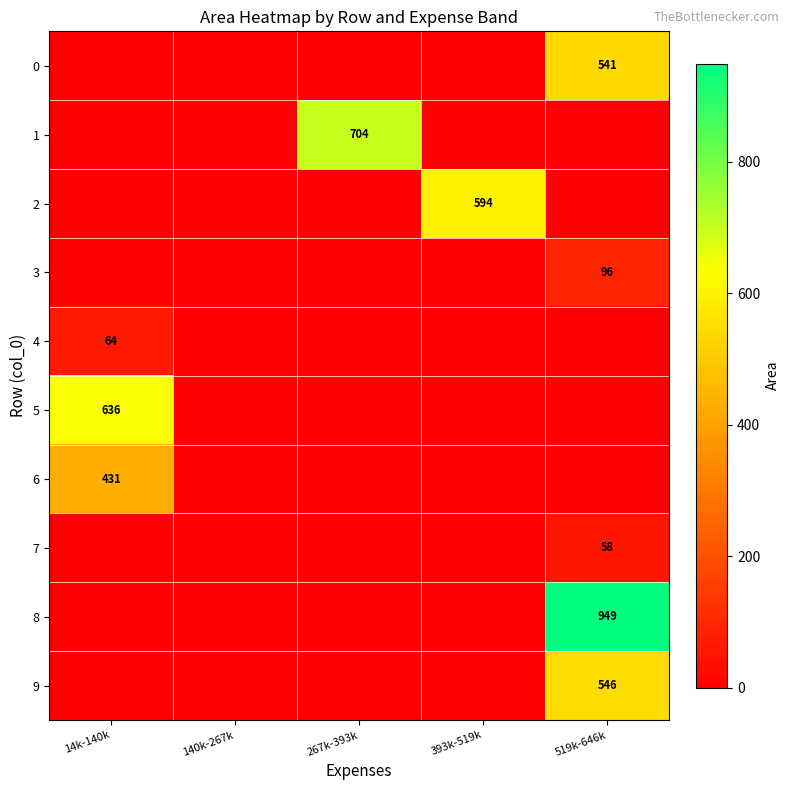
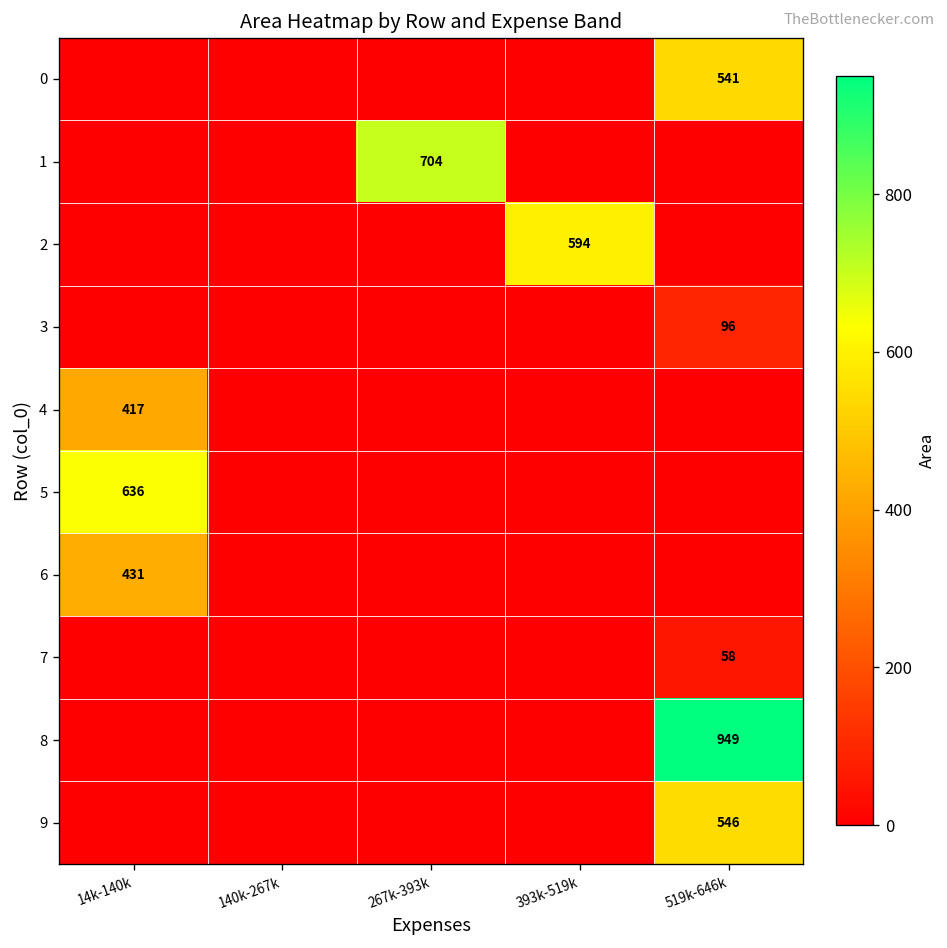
  {
    "0": {
      "519k-646k": 541
    },
    "1": {
      "267k-393k": 704
    },
    "2": {
      "393k-519k": 594
    },
    "3": {
      "519k-646k": 96
    },
    "4": {
-     "14k-140k": 64
+     "14k-140k": 417
    },
    "5": {
      "14k-140k": 636
    },
    "6": {
      "14k-140k": 431
    },
    "7": {
      "519k-646k": 58
    },
    "8": {
      "519k-646k": 949
    },
    "9": {
      "519k-646k": 546
    }
  }
